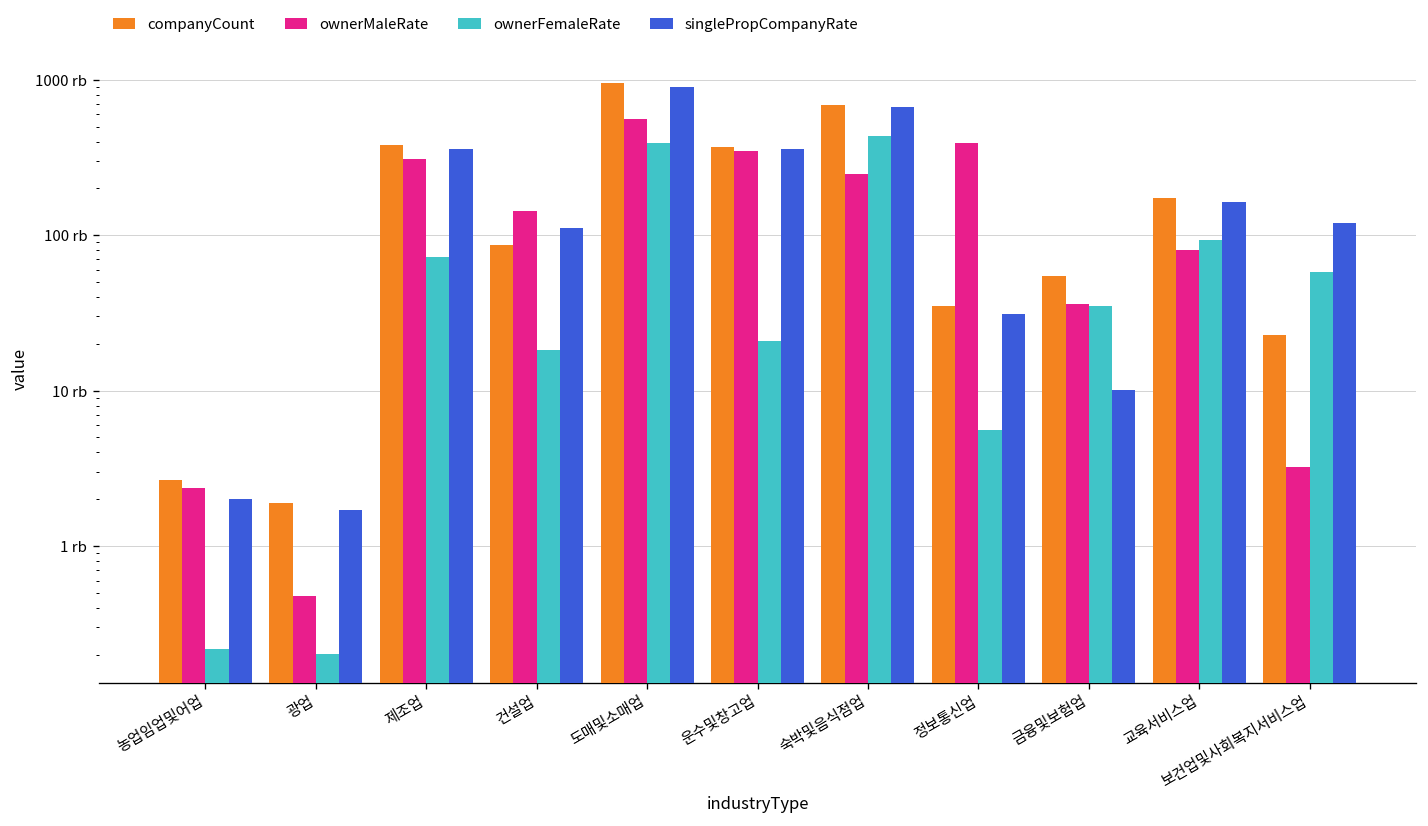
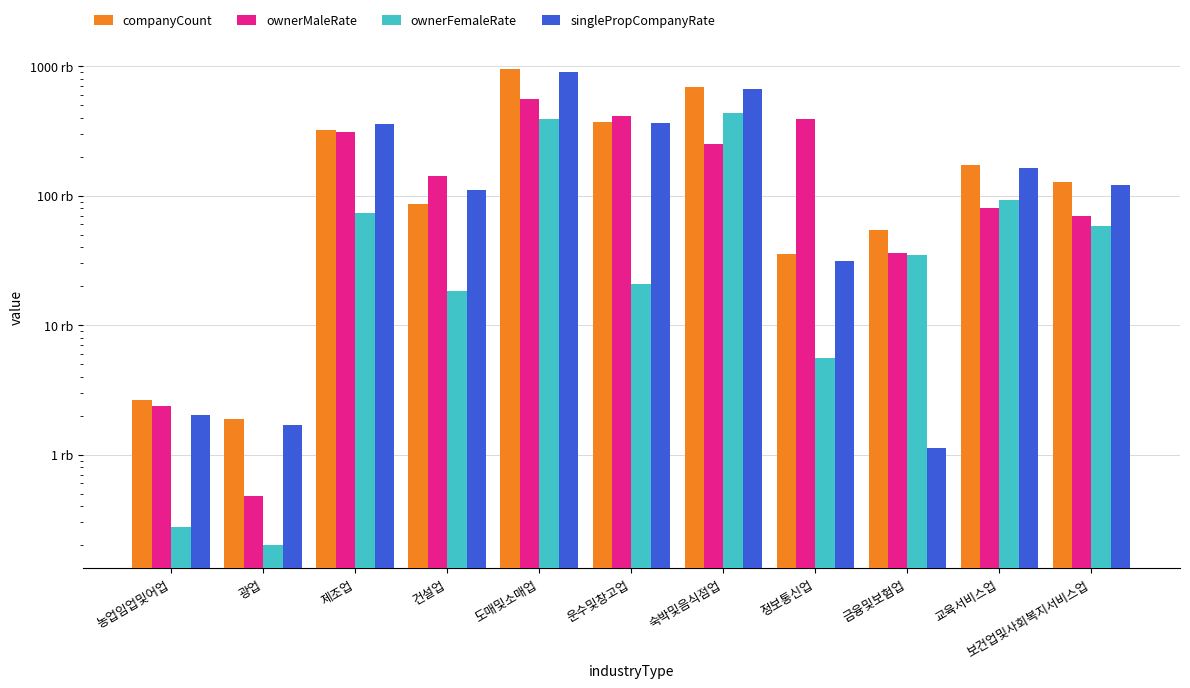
  {
    "companyCount": {
      "농업임업및어업": "2.7 rb",
      "광업": "1.9 rb",
-     "제조업": "380 rb",
+     "제조업": "320 rb",
      "건설업": "90 rb",
      "도매및소매업": "1000 rb",
      "운수및창고업": "370 rb",
      "숙박및음식점업": "700 rb",
      "정보통신업": "35 rb",
      "금융및보험업": "55 rb",
      "교육서비스업": "170 rb",
-     "보건업및사회복지서비스업": "23 rb"
+     "보건업및사회복지서비스업": "130 rb"
    },
    "ownerMaleRate": {
      "농업임업및어업": "2.4 rb",
      "광업": "0.48 rb",
      "제조업": "310 rb",
      "건설업": "140 rb",
      "도매및소매업": "600 rb",
-     "운수및창고업": "350 rb",
+     "운수및창고업": "410 rb",
      "숙박및음식점업": "250 rb",
      "정보통신업": "390 rb",
      "금융및보험업": "36 rb",
      "교육서비스업": "80 rb",
-     "보건업및사회복지서비스업": "3.2 rb"
+     "보건업및사회복지서비스업": "70 rb"
    },
    "ownerFemaleRate": {
-     "농업임업및어업": "0.22 rb",
+     "농업임업및어업": "0.28 rb",
      "광업": "0.20 rb",
      "제조업": "70 rb",
      "건설업": "18 rb",
      "도매및소매업": "390 rb",
      "운수및창고업": "21 rb",
      "숙박및음식점업": "440 rb",
      "정보통신업": "5.6 rb",
      "금융및보험업": "35 rb",
      "교육서비스업": "90 rb",
      "보건업및사회복지서비스업": "60 rb"
    },
    "singlePropCompanyRate": {
      "농업임업및어업": "2.0 rb",
      "광업": "1.7 rb",
      "제조업": "360 rb",
      "건설업": "110 rb",
      "도매및소매업": "900 rb",
      "운수및창고업": "360 rb",
      "숙박및음식점업": "700 rb",
      "정보통신업": "31 rb",
-     "금융및보험업": "10 rb",
+     "금융및보험업": "1.1 rb",
      "교육서비스업": "160 rb",
      "보건업및사회복지서비스업": "120 rb"
    }
  }
